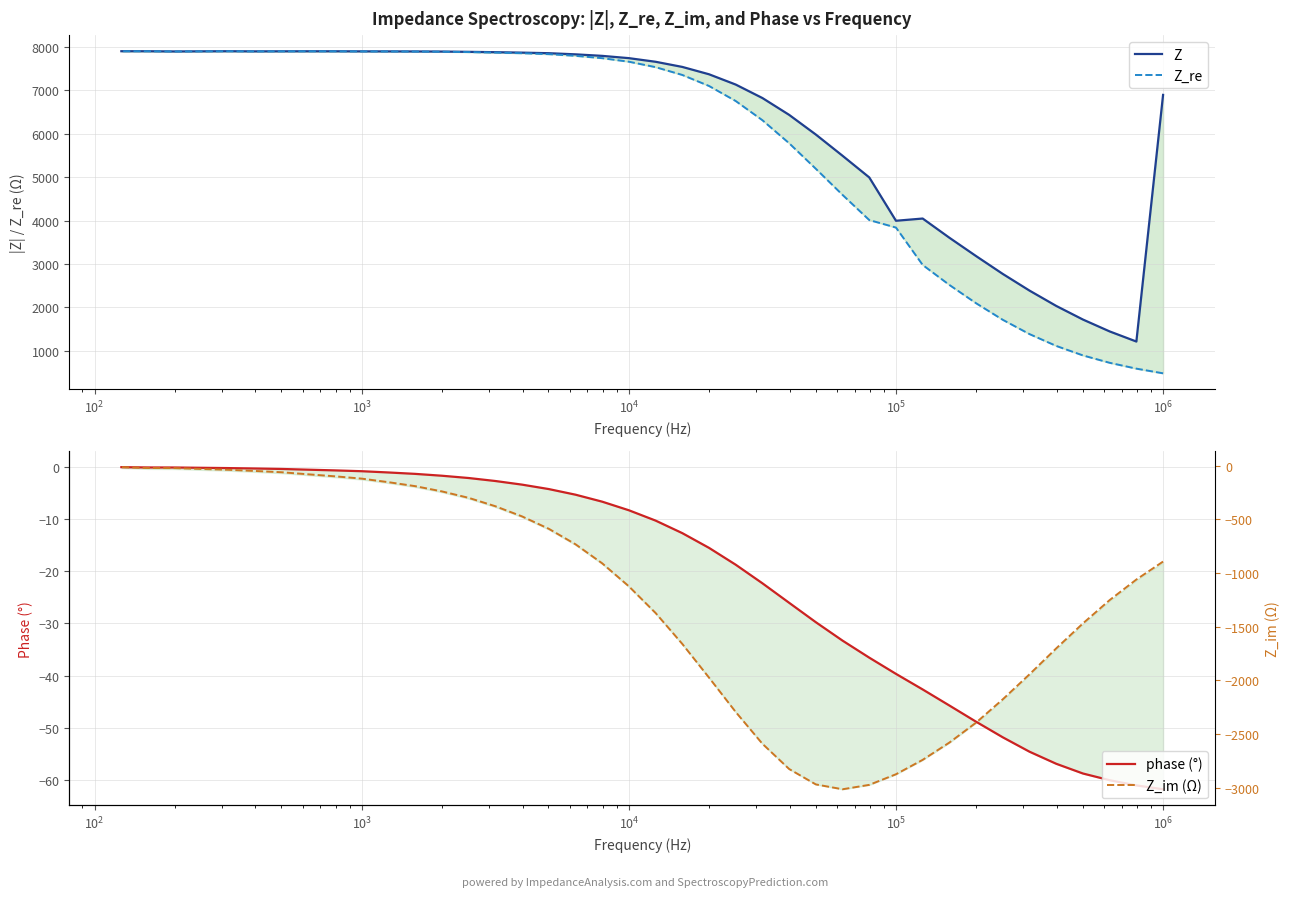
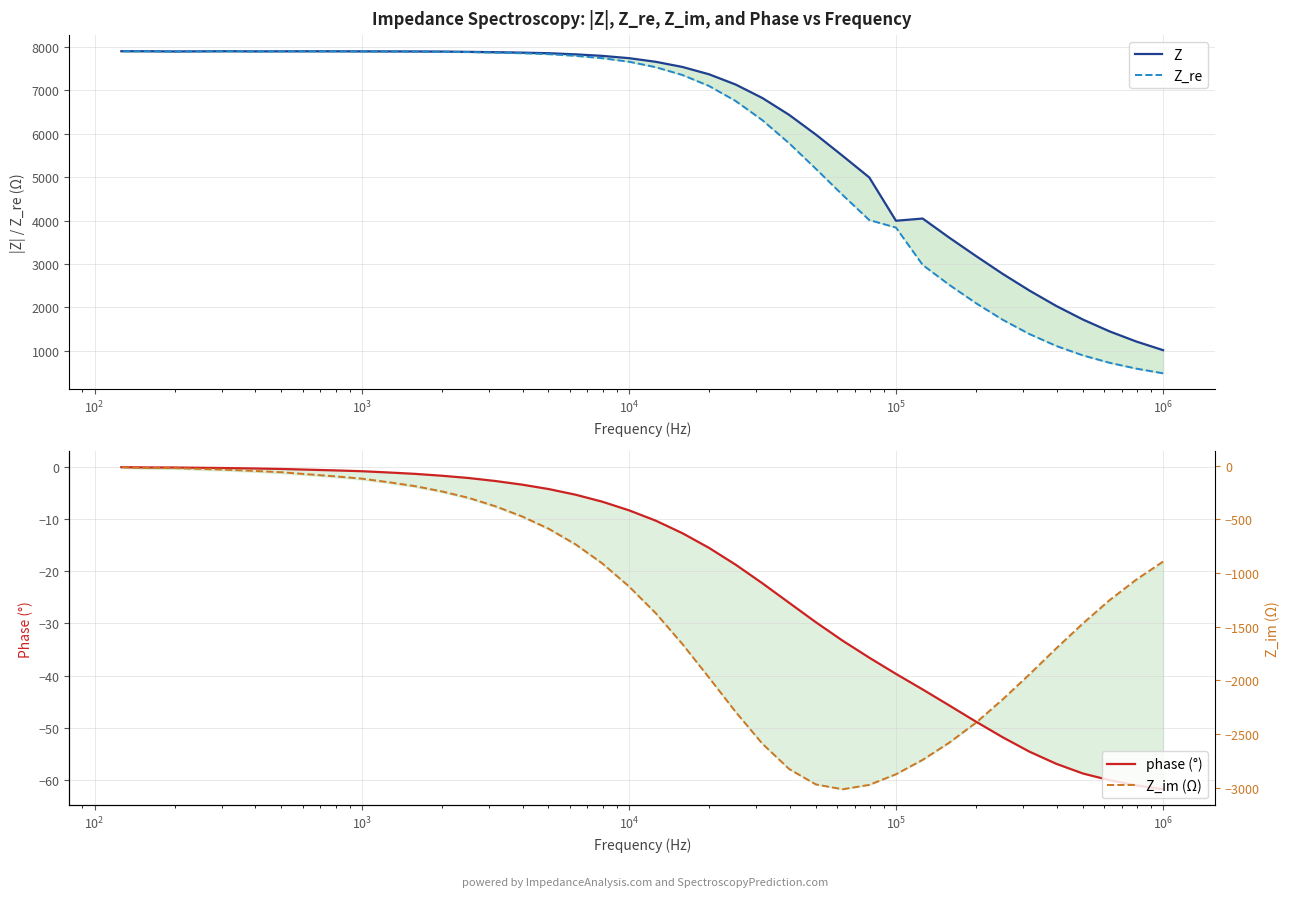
  {
    "Impedance Spectroscopy: |Z|, Z_re, Z_im, and Phase vs Frequency": {
      "Z": {
        "10^4": 7700,
        "10^5": 4000,
-       "10^6": 6900
+       "10^6": 1000
      },
      "Z_re": {
        "10^4": 7700,
        "10^5": 3800,
        "10^6": 500
      }
    }
  }
